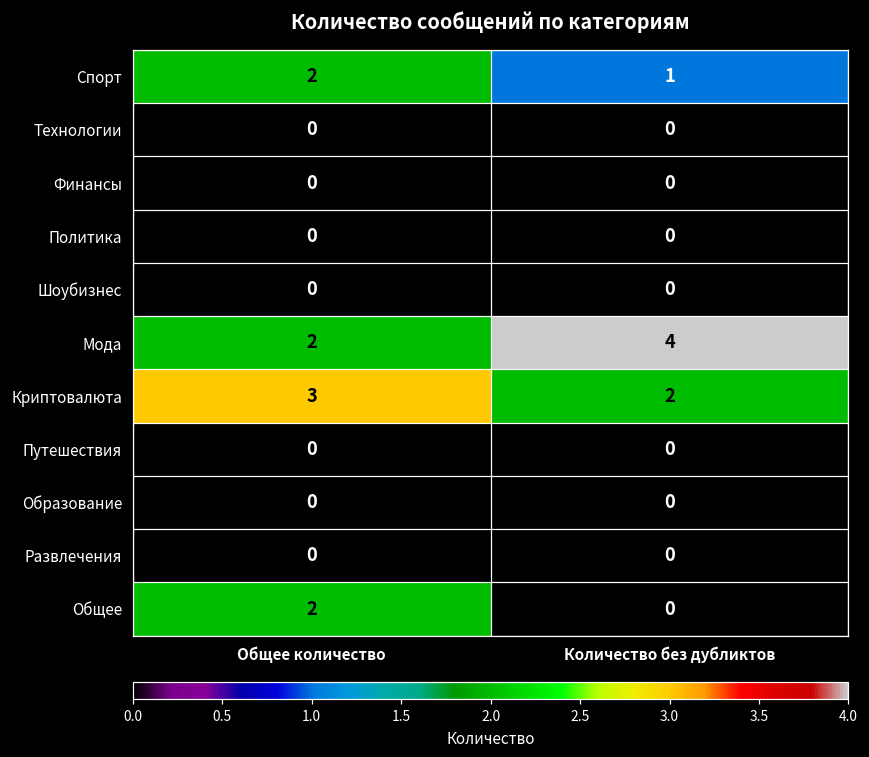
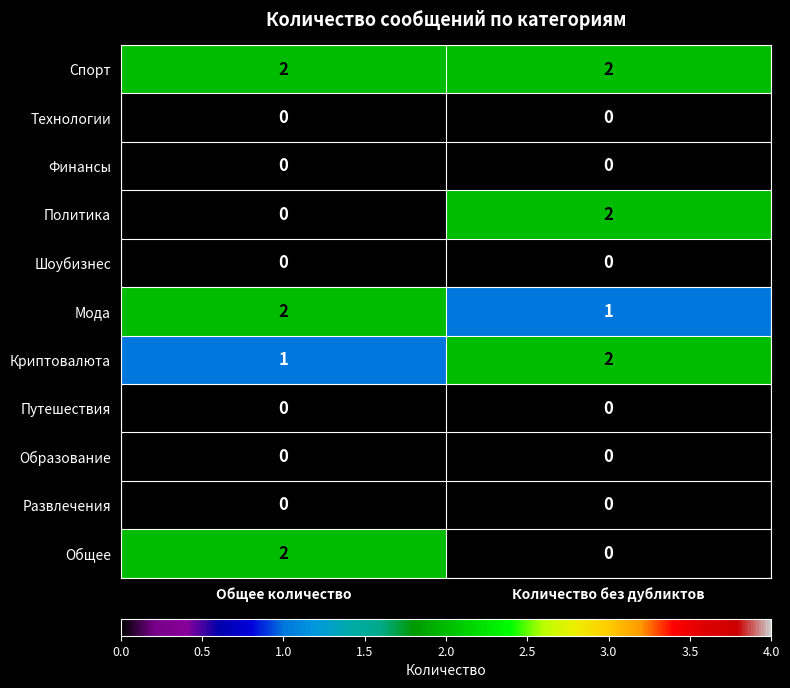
  {
    "Спорт": {
      "Общее количество": 2,
-     "Количество без дубликтов": 1
+     "Количество без дубликтов": 2
    },
    "Технологии": {
      "Общее количество": 0,
      "Количество без дубликтов": 0
    },
    "Финансы": {
      "Общее количество": 0,
      "Количество без дубликтов": 0
    },
    "Политика": {
      "Общее количество": 0,
-     "Количество без дубликтов": 0
+     "Количество без дубликтов": 2
    },
    "Шоубизнес": {
      "Общее количество": 0,
      "Количество без дубликтов": 0
    },
    "Мода": {
      "Общее количество": 2,
-     "Количество без дубликтов": 4
+     "Количество без дубликтов": 1
    },
    "Криптовалюта": {
-     "Общее количество": 3,
+     "Общее количество": 1,
      "Количество без дубликтов": 2
    },
    "Путешествия": {
      "Общее количество": 0,
      "Количество без дубликтов": 0
    },
    "Образование": {
      "Общее количество": 0,
      "Количество без дубликтов": 0
    },
    "Развлечения": {
      "Общее количество": 0,
      "Количество без дубликтов": 0
    },
    "Общее": {
      "Общее количество": 2,
      "Количество без дубликтов": 0
    }
  }
